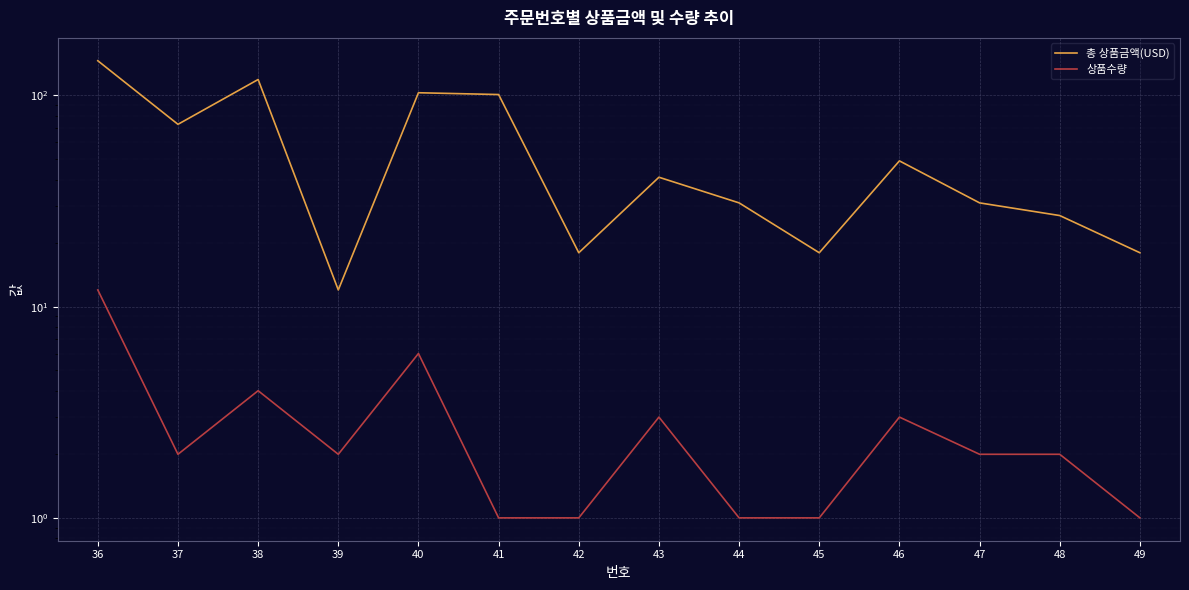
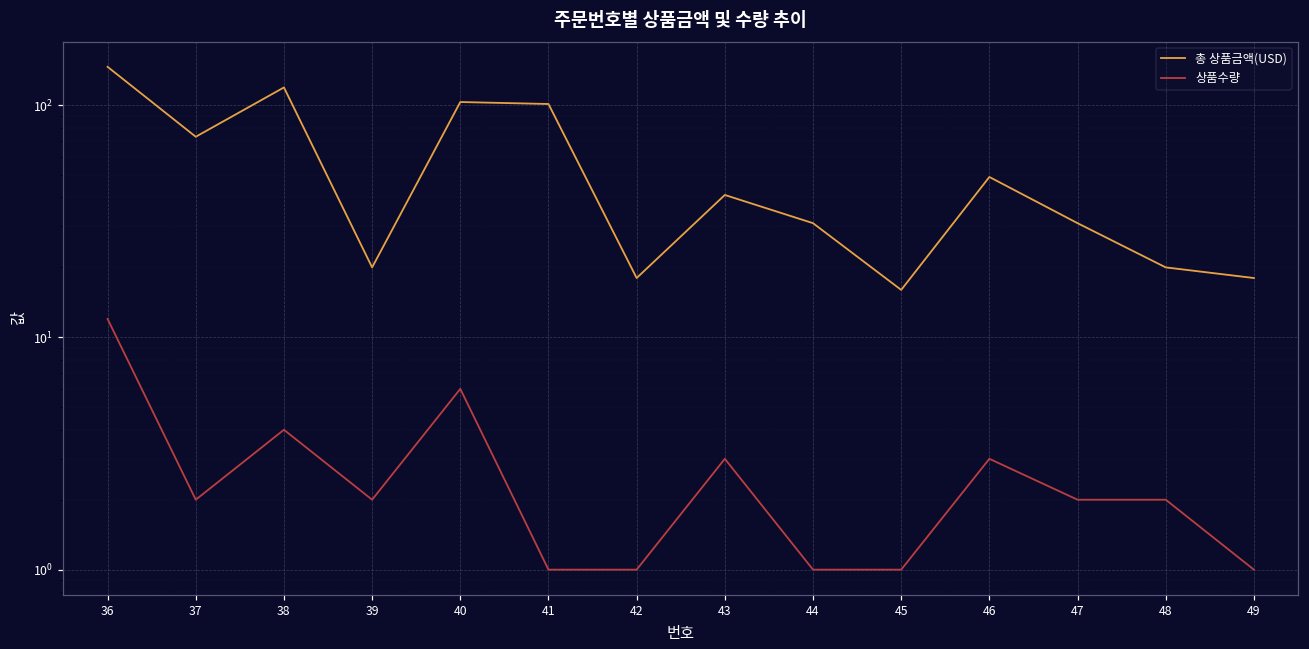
  {
    "총 상품금액(USD)": {
      "36": 150,
      "37": 73,
      "38": 120,
-     "39": 12,
+     "39": 20,
      "40": 100,
      "41": 100,
      "42": 18,
      "43": 41,
      "44": 31,
-     "45": 18,
+     "45": 16,
      "46": 49,
      "47": 31,
-     "48": 27,
+     "48": 20,
      "49": 18
    },
    "상품수량": {
      "36": 12,
      "37": 2,
      "38": 4,
      "39": 2,
      "40": 6,
      "41": 1,
      "42": 1,
      "43": 3,
      "44": 1,
      "45": 1,
      "46": 3,
      "47": 2,
      "48": 2,
      "49": 1
    }
  }
